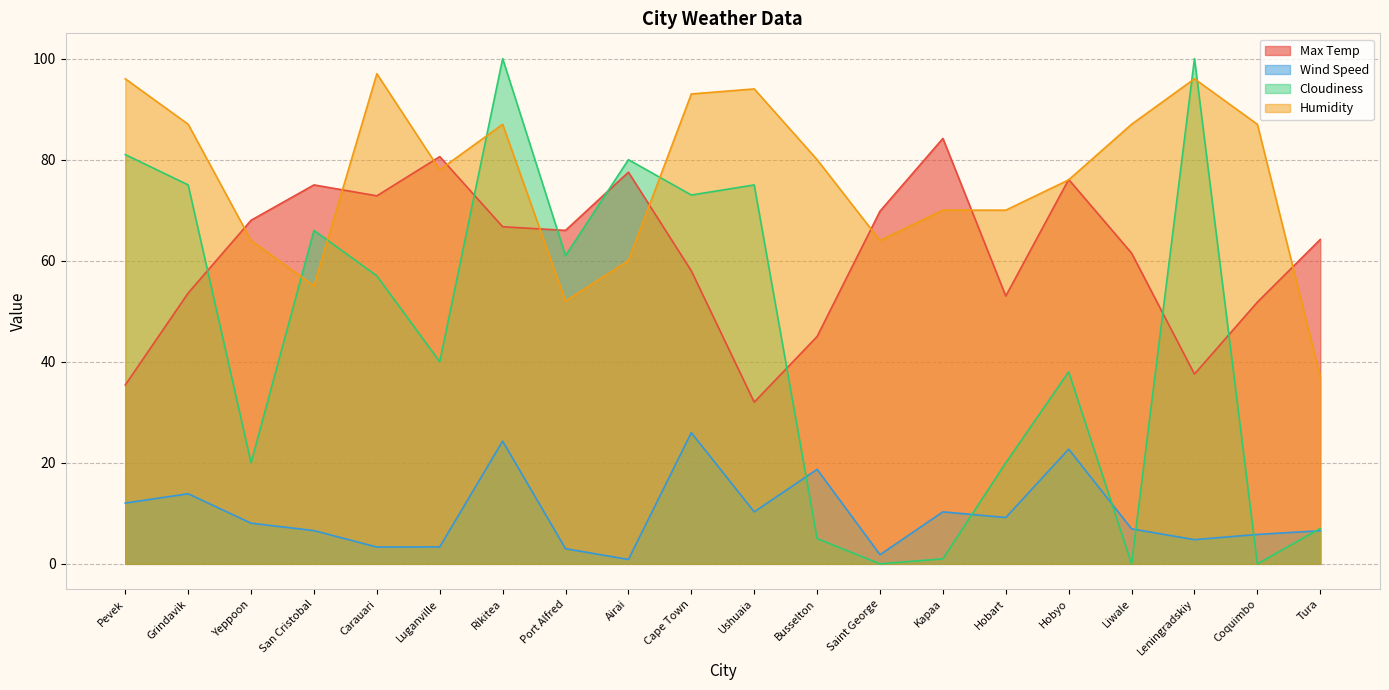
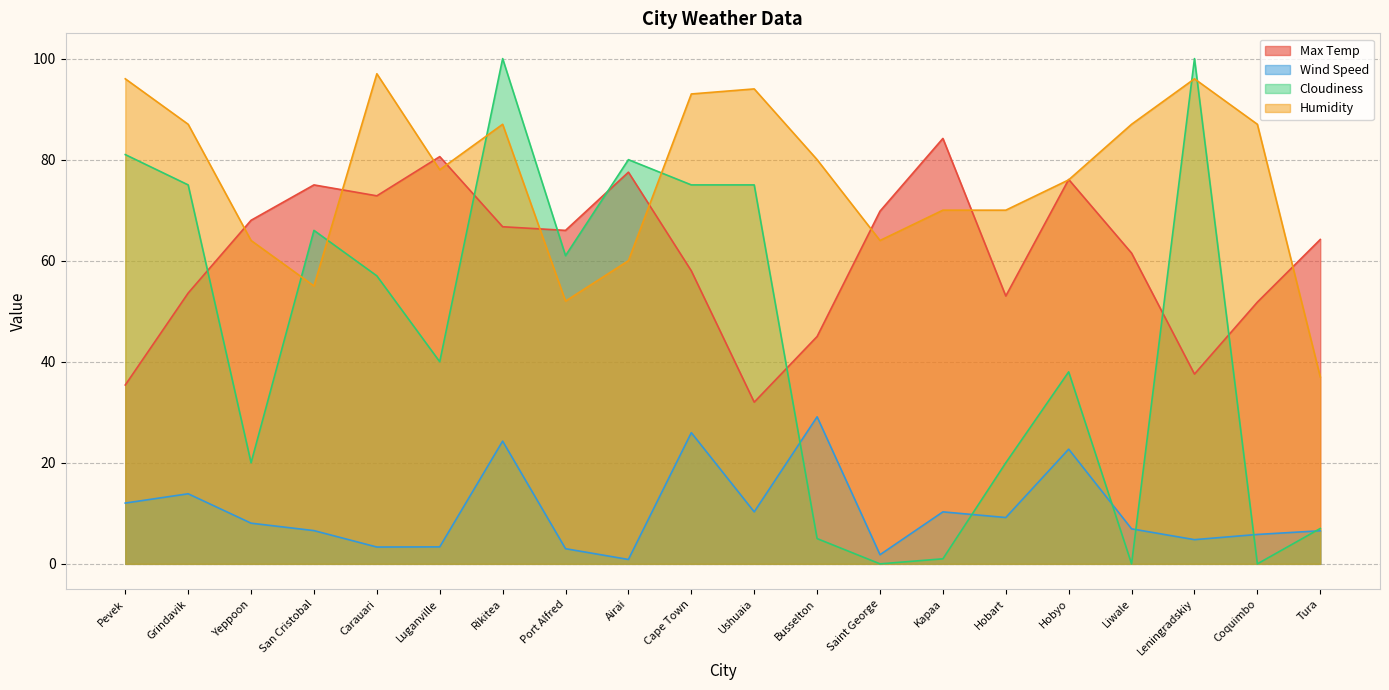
  {
    "Max Temp": {
      "Pevek": 35,
      "Grindavik": 54,
      "Yeppoon": 68,
      "San Cristobal": 75,
      "Carauari": 73,
      "Luganville": 81,
      "Rikitea": 67,
      "Port Alfred": 66,
      "Airai": 78,
      "Cape Town": 58,
      "Ushuaia": 32,
      "Busselton": 45,
      "Saint George": 70,
      "Kapaa": 84,
      "Hobart": 53,
      "Liwale": 62,
      "Leningradskiy": 38,
      "Coquimbo": 52,
      "Tura": 64
    },
    "Wind Speed": {
      "Pevek": 12,
      "Grindavik": 14,
      "Yeppoon": 8,
      "San Cristobal": 7,
      "Carauari": 3,
      "Luganville": 3,
      "Rikitea": 24,
      "Port Alfred": 3,
      "Airai": 1,
      "Cape Town": 26,
      "Ushuaia": 10,
-     "Busselton": 19,
+     "Busselton": 29,
      "Saint George": 2,
      "Kapaa": 10,
      "Hobart": 9,
      "Hobyo": 23,
      "Liwale": 7,
      "Leningradskiy": 5,
      "Coquimbo": 6
    },
    "Cloudiness": {
      "Pevek": 81,
      "Grindavik": 75,
      "Yeppoon": 20,
      "San Cristobal": 66,
      "Carauari": 57,
      "Luganville": 40,
      "Rikitea": 100,
      "Port Alfred": 61,
      "Airai": 80,
-     "Cape Town": 73,
+     "Cape Town": 75,
      "Ushuaia": 75,
      "Busselton": 5,
      "Saint George": 0,
      "Kapaa": 1,
      "Hobart": 20,
      "Hobyo": 38,
      "Liwale": 0,
      "Leningradskiy": 100,
      "Coquimbo": 0
    },
    "Humidity": {
      "Pevek": 96,
      "Grindavik": 87,
      "Yeppoon": 64,
      "San Cristobal": 55,
      "Carauari": 97,
      "Luganville": 78,
      "Rikitea": 87,
      "Port Alfred": 52,
      "Airai": 60,
      "Cape Town": 93,
      "Ushuaia": 94,
      "Busselton": 80,
      "Saint George": 64,
      "Kapaa": 70,
      "Hobart": 70,
      "Liwale": 87,
      "Leningradskiy": 96,
      "Coquimbo": 87,
      "Tura": 37
    }
  }
